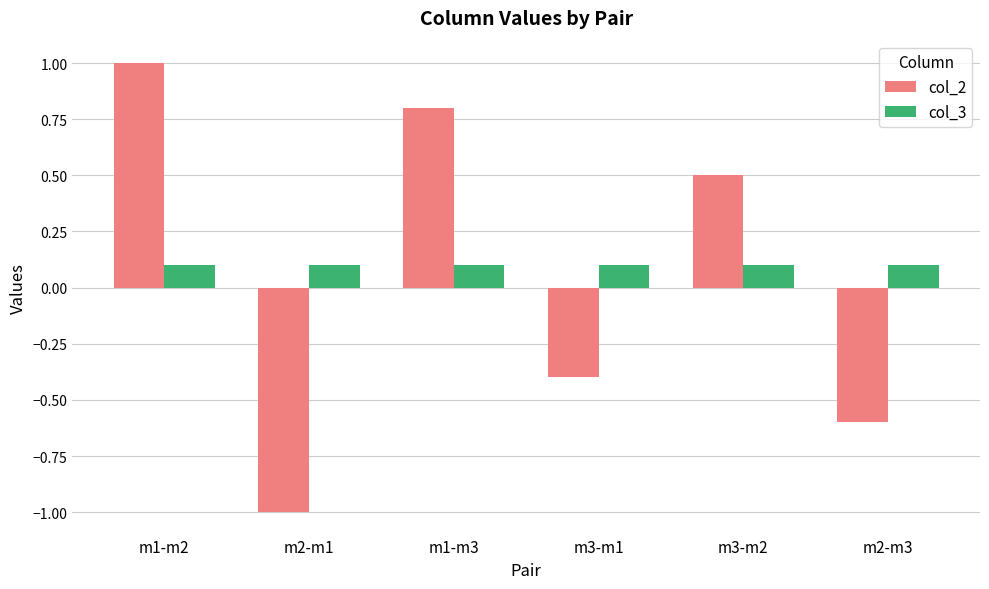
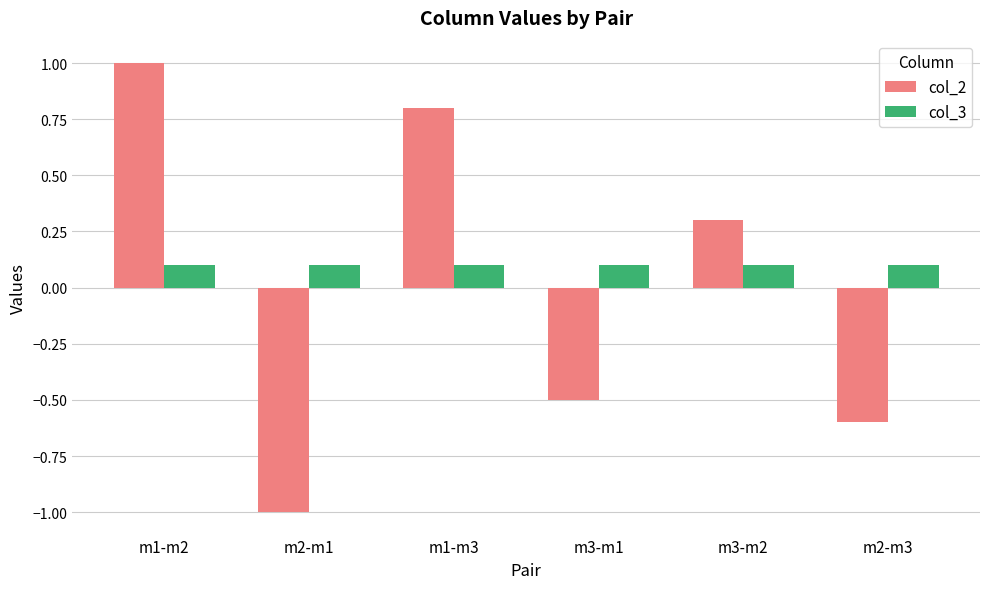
  {
    "col_2": {
      "m1-m2": 1.0,
      "m2-m1": -1.0,
      "m1-m3": 0.8,
-     "m3-m1": -0.4,
-     "m3-m2": 0.5,
+     "m3-m1": -0.5,
+     "m3-m2": 0.3,
      "m2-m3": -0.6
    },
    "col_3": {
      "m1-m2": 0.1,
      "m2-m1": 0.1,
      "m1-m3": 0.1,
      "m3-m1": 0.1,
      "m3-m2": 0.1,
      "m2-m3": 0.1
    }
  }
